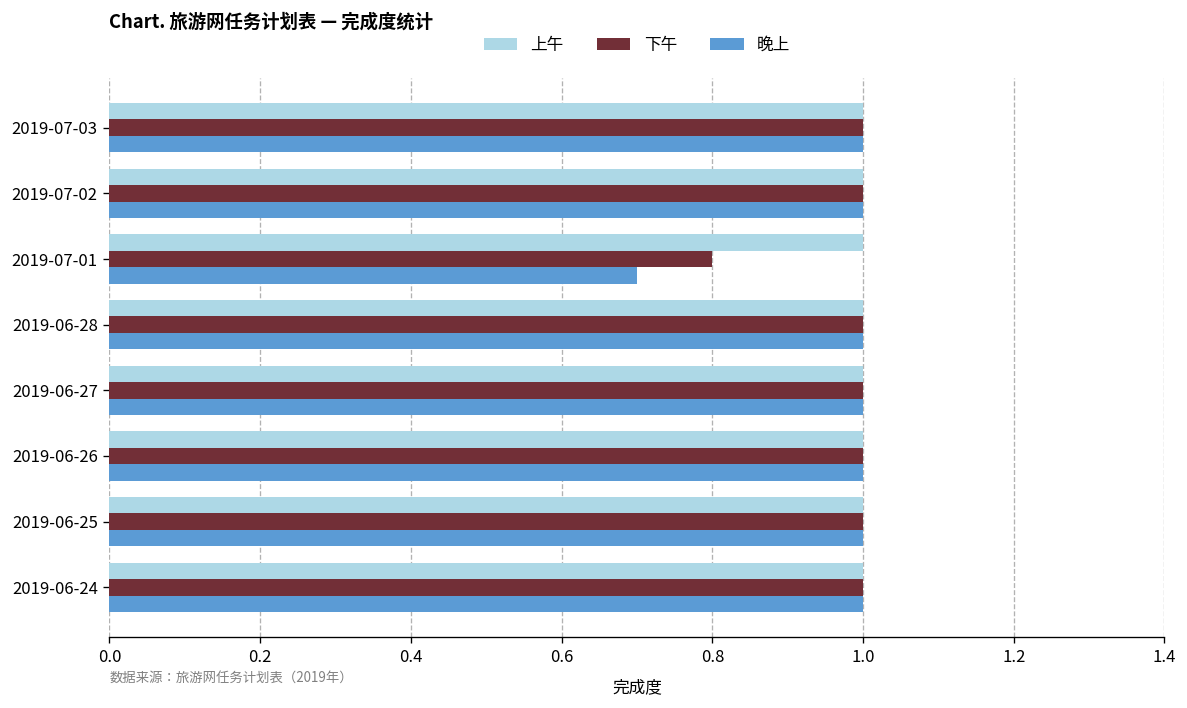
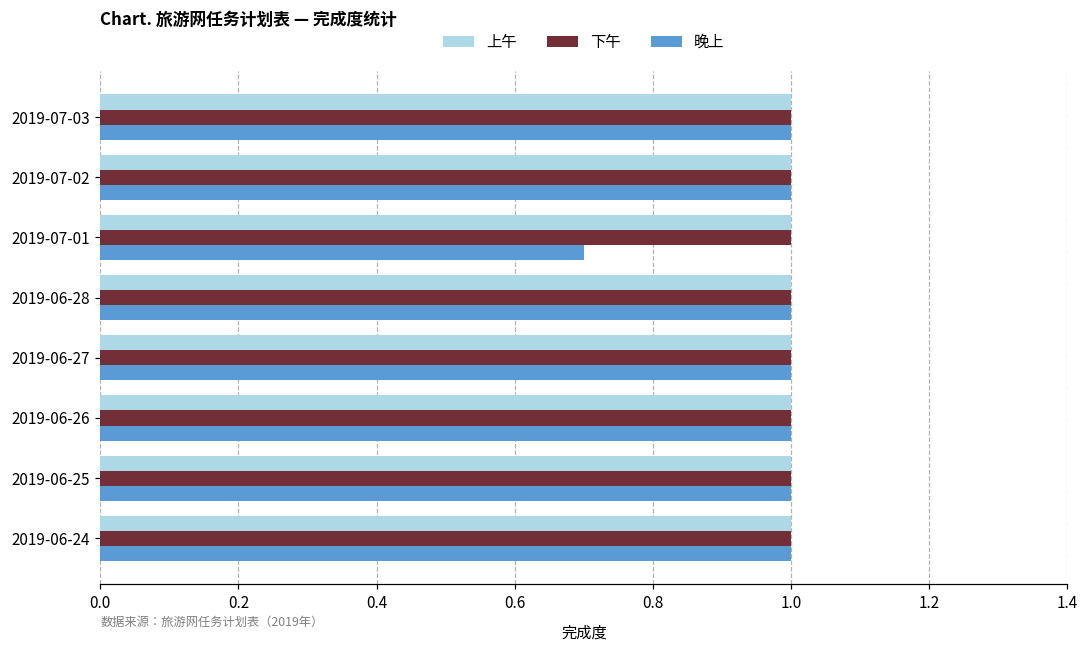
  {
    "上午": {
      "2019-07-03": 1.0,
      "2019-07-02": 1.0,
      "2019-07-01": 1.0,
      "2019-06-28": 1.0,
      "2019-06-27": 1.0,
      "2019-06-26": 1.0,
      "2019-06-25": 1.0,
      "2019-06-24": 1.0
    },
    "下午": {
      "2019-07-03": 1.0,
      "2019-07-02": 1.0,
-     "2019-07-01": 0.8,
+     "2019-07-01": 1.0,
      "2019-06-28": 1.0,
      "2019-06-27": 1.0,
      "2019-06-26": 1.0,
      "2019-06-25": 1.0,
      "2019-06-24": 1.0
    },
    "晚上": {
      "2019-07-03": 1.0,
      "2019-07-02": 1.0,
      "2019-07-01": 0.7,
      "2019-06-28": 1.0,
      "2019-06-27": 1.0,
      "2019-06-26": 1.0,
      "2019-06-25": 1.0,
      "2019-06-24": 1.0
    }
  }
